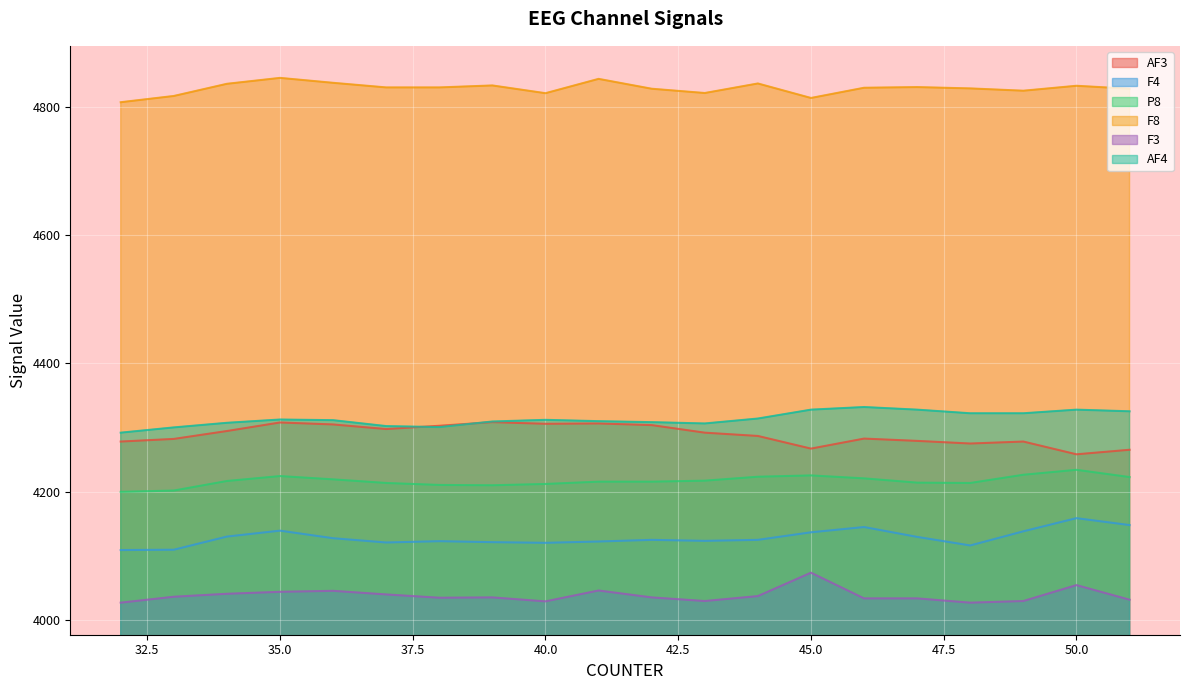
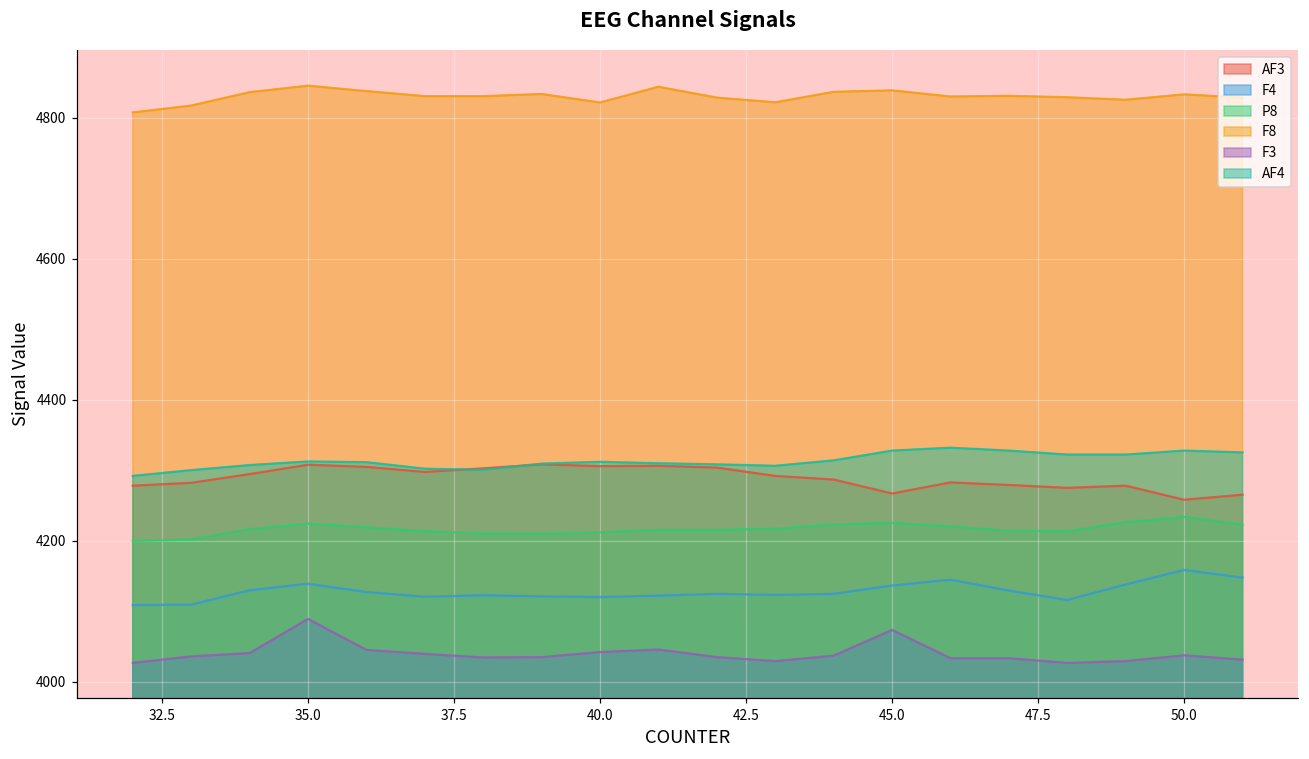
  {
    "AF3": {
      "35.0": 4310,
      "40.0": 4310,
      "45.0": 4270,
      "50.0": 4260
    },
    "F8": {
      "35.0": 4850,
      "40.0": 4820,
-     "45.0": 4810,
+     "45.0": 4840,
      "50.0": 4830
    },
    "F3": {
-     "35.0": 4040,
-     "40.0": 4030,
+     "35.0": 4090,
+     "40.0": 4040,
      "45.0": 4070,
-     "50.0": 4050
+     "50.0": 4040
    }
  }
